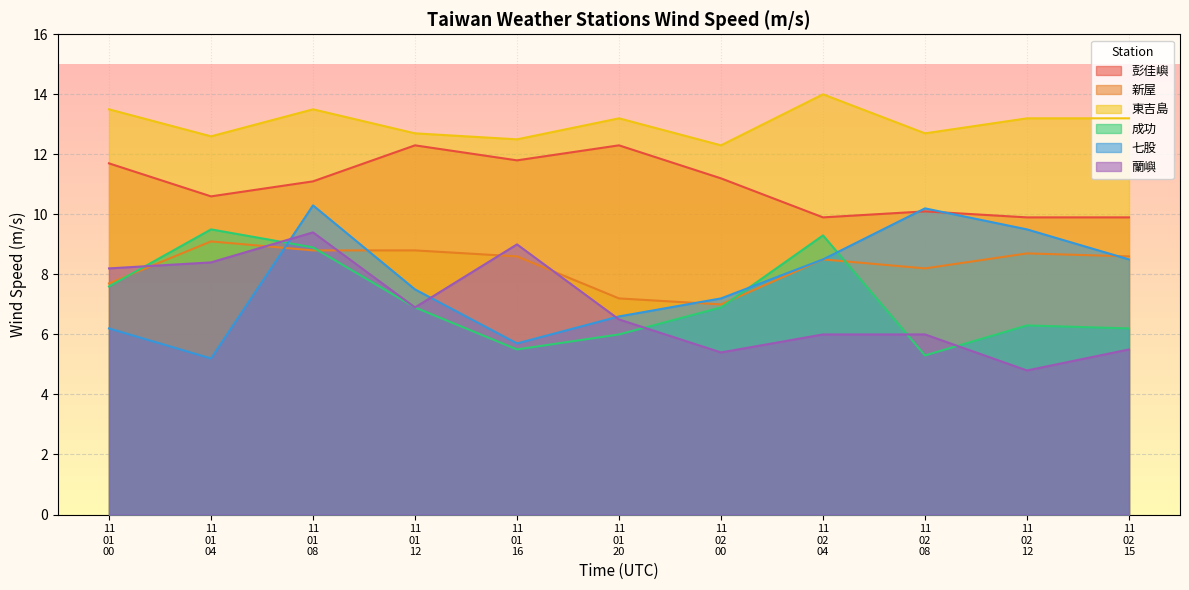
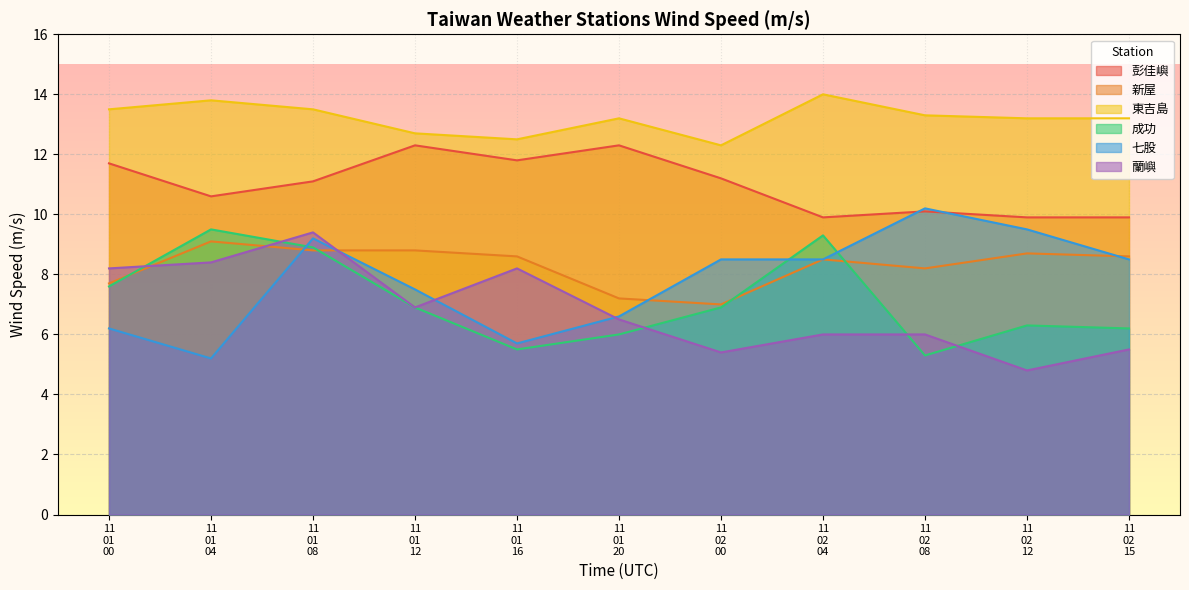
  {
    "東吉島": {
      "11 01 00": 13.5,
-     "11 01 04": 12.6,
+     "11 01 04": 13.8,
      "11 01 08": 13.5,
      "11 01 12": 12.7,
      "11 01 16": 12.5,
      "11 01 20": 13.2,
      "11 02 00": 12.3,
      "11 02 04": 14.0,
-     "11 02 08": 12.7,
+     "11 02 08": 13.3,
      "11 02 12": 13.2
    },
    "成功": {
      "11 01 00": 7.6,
      "11 01 04": 9.5,
      "11 01 08": 8.9,
      "11 01 16": 5.5,
      "11 01 20": 6.0,
      "11 02 00": 6.9,
      "11 02 04": 9.3,
      "11 02 08": 5.3,
      "11 02 12": 6.3,
      "11 02 15": 6.2
    },
    "七股": {
      "11 01 00": 6.2,
      "11 01 04": 5.2,
-     "11 01 08": 10.3,
+     "11 01 08": 9.2,
      "11 01 12": 7.5,
      "11 01 16": 5.7,
      "11 01 20": 6.6,
-     "11 02 00": 7.2,
+     "11 02 00": 8.5,
      "11 02 08": 10.2,
      "11 02 12": 9.5,
      "11 02 15": 8.5
    },
    "蘭嶼": {
      "11 01 00": 8.2,
      "11 01 04": 8.4,
      "11 01 08": 9.4,
-     "11 01 16": 9.0,
+     "11 01 16": 8.2,
      "11 01 20": 6.5,
      "11 02 00": 5.4,
      "11 02 04": 6.0,
      "11 02 08": 6.0,
      "11 02 12": 4.8,
      "11 02 15": 5.5
    }
  }
